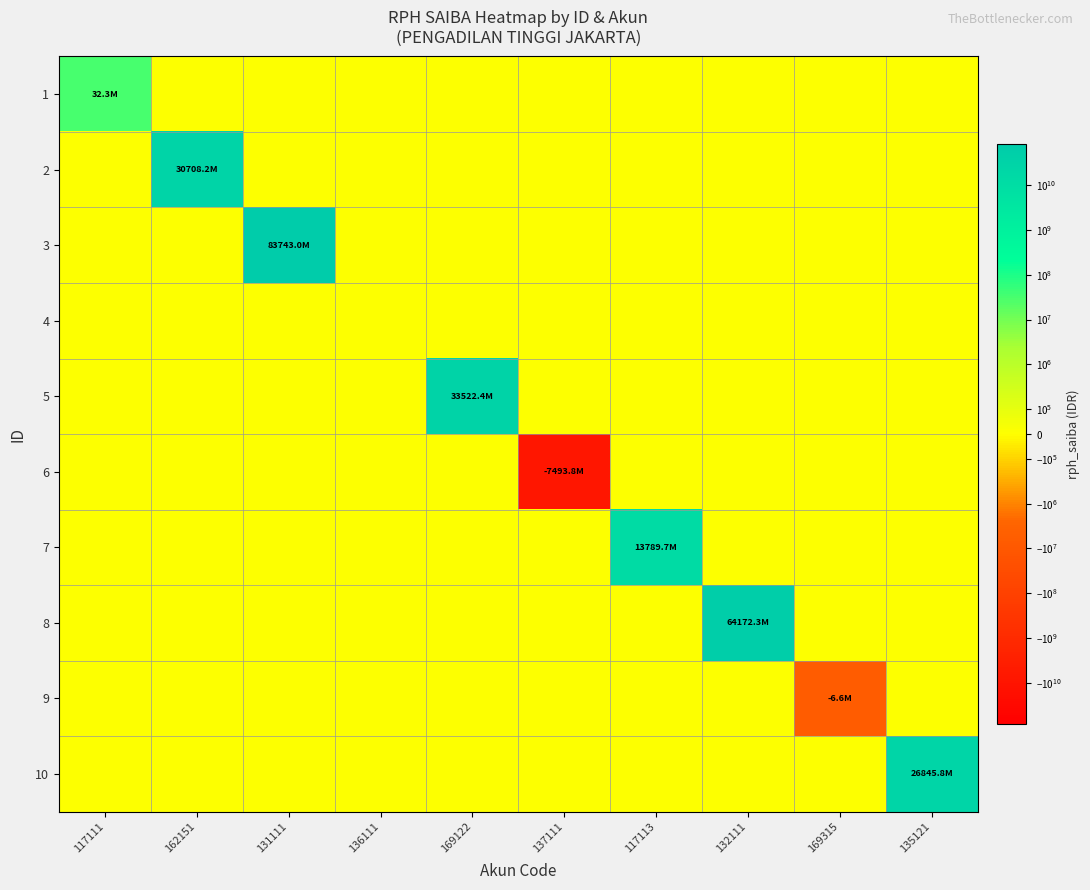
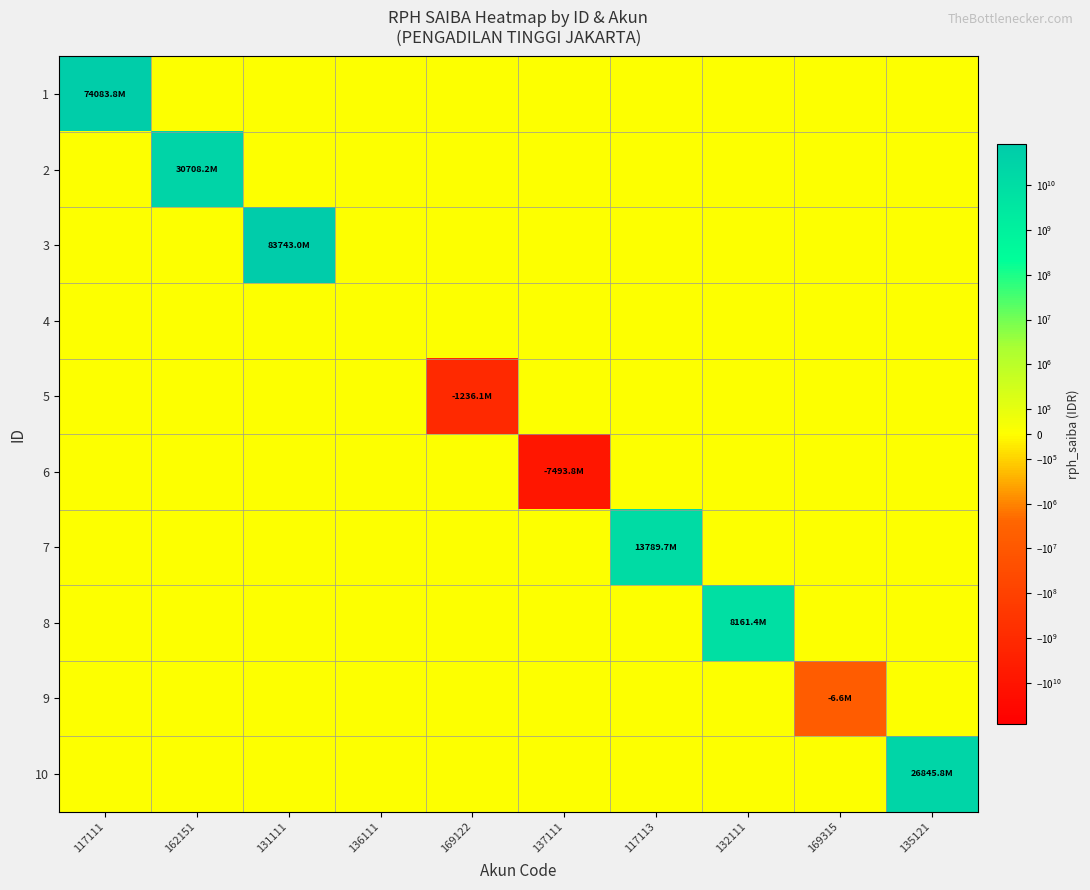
  {
    "1": {
-     "117111": "32.3M"
+     "117111": "74083.8M"
    },
    "2": {
      "162151": "30708.2M"
    },
    "3": {
      "131111": "83743.0M"
    },
    "5": {
-     "169122": "33522.4M"
+     "169122": "-1236.1M"
    },
    "6": {
      "137111": "-7493.8M"
    },
    "7": {
      "117113": "13789.7M"
    },
    "8": {
-     "132111": "64172.3M"
+     "132111": "8161.4M"
    },
    "9": {
      "169315": "-6.6M"
    },
    "10": {
      "135121": "26845.8M"
    }
  }
